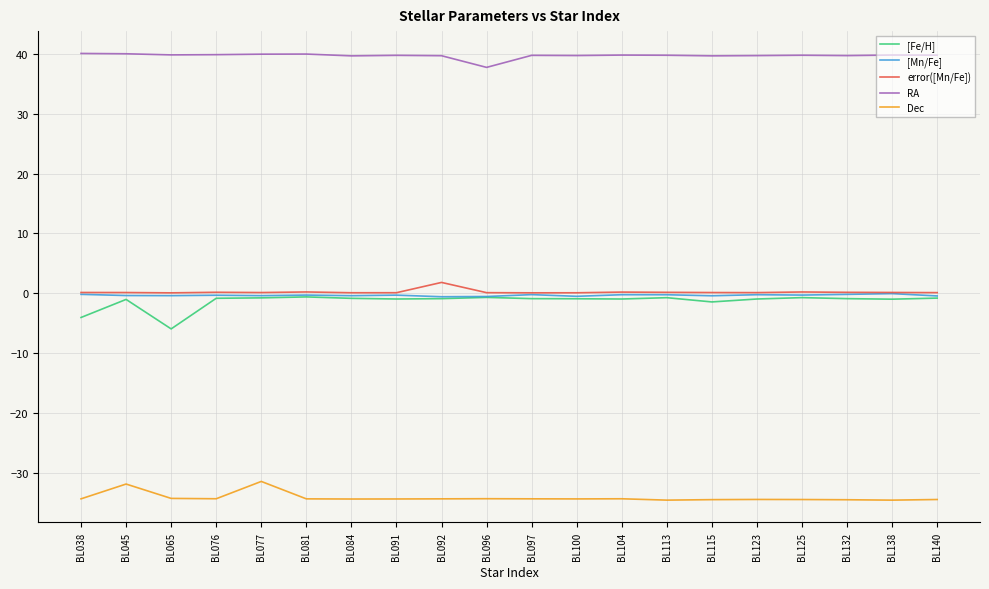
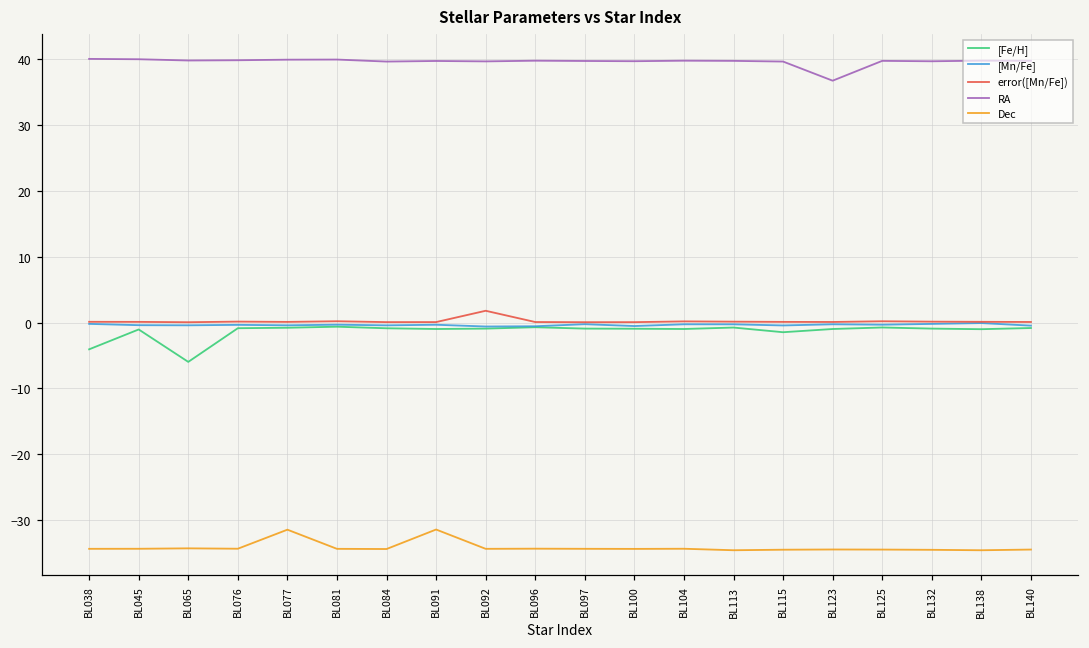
  {
    "[Fe/H]": {
      "BL038": -4,
      "BL045": -1,
      "BL065": -6,
      "BL076": -1,
      "BL084": -1,
      "BL091": -1,
      "BL097": -1,
      "BL104": -1,
      "BL113": -1,
      "BL115": -1,
      "BL123": -1,
      "BL132": -1,
      "BL138": -1
    },
    "[Mn/Fe]": {
      "BL045": 0,
      "BL065": 0,
      "BL076": 0,
      "BL084": 0,
      "BL104": 0,
      "BL115": 0
    },
    "error([Mn/Fe])": {
      "BL045": 0,
      "BL065": 0,
      "BL076": 0,
      "BL077": 0,
      "BL081": 0,
      "BL084": 0,
      "BL092": 2,
      "BL096": 0,
      "BL100": 0,
      "BL104": 0,
      "BL115": 0,
      "BL125": 0,
      "BL140": 0
    },
    "RA": {
      "BL038": 40,
      "BL045": 40,
      "BL065": 40,
      "BL076": 40,
      "BL077": 40,
      "BL081": 40,
      "BL084": 40,
      "BL091": 40,
      "BL092": 40,
-     "BL096": 38,
+     "BL096": 40,
      "BL097": 40,
      "BL100": 40,
      "BL104": 40,
      "BL113": 40,
      "BL115": 40,
-     "BL123": 40,
+     "BL123": 37,
      "BL125": 40,
      "BL132": 40
    },
    "Dec": {
      "BL038": -34,
-     "BL045": -32,
+     "BL045": -34,
      "BL065": -34,
      "BL076": -34,
      "BL077": -31,
      "BL081": -34,
      "BL084": -34,
-     "BL091": -34,
+     "BL091": -31,
      "BL092": -34,
      "BL096": -34,
      "BL097": -34,
      "BL100": -34,
      "BL104": -34,
      "BL113": -35,
      "BL115": -35,
      "BL123": -35,
      "BL125": -35,
      "BL132": -35,
      "BL138": -35,
      "BL140": -35
    }
  }
